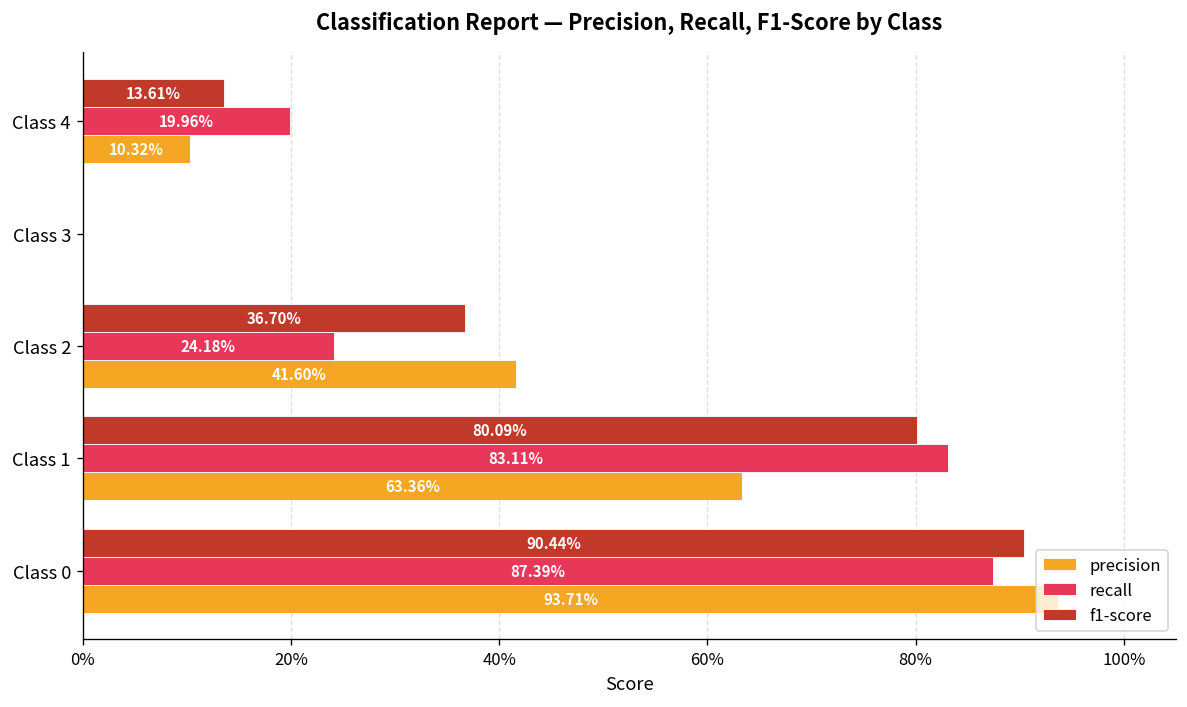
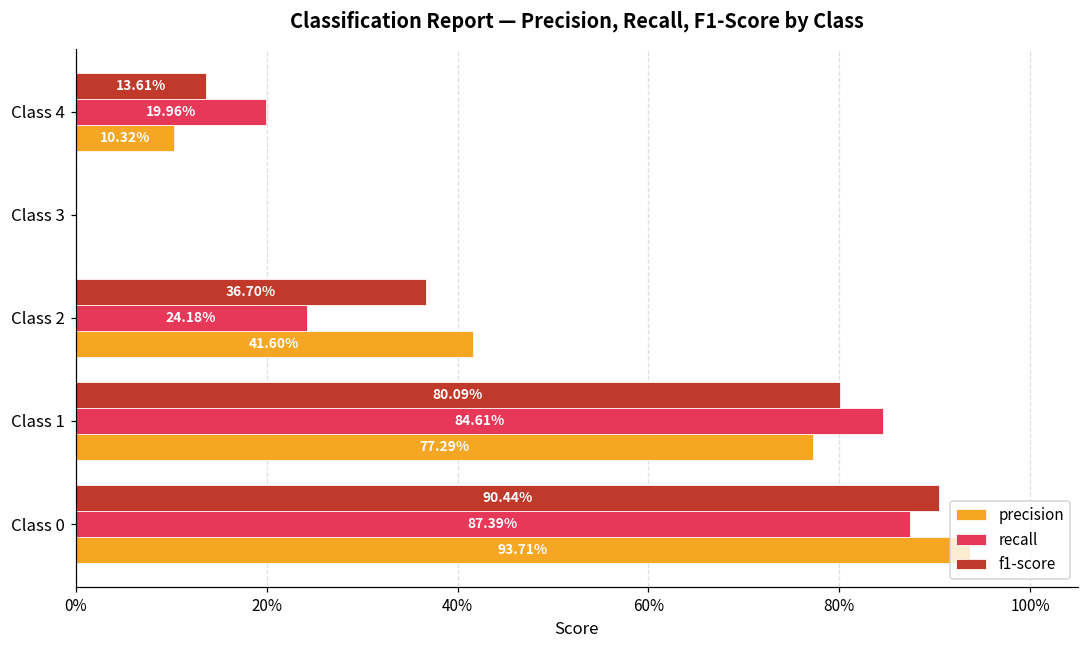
  {
    "precision": {
      "Class 4": "10.32%",
      "Class 2": "41.60%",
-     "Class 1": "63.36%"
+     "Class 1": "77.29%"
    },
    "recall": {
      "Class 4": "19.96%",
      "Class 2": "24.18%",
-     "Class 1": "83.11%",
+     "Class 1": "84.61%",
      "Class 0": "87.39%"
    },
    "f1-score": {
      "Class 4": "13.61%",
      "Class 2": "36.70%",
      "Class 1": "80.09%",
      "Class 0": "90.44%"
    }
  }
